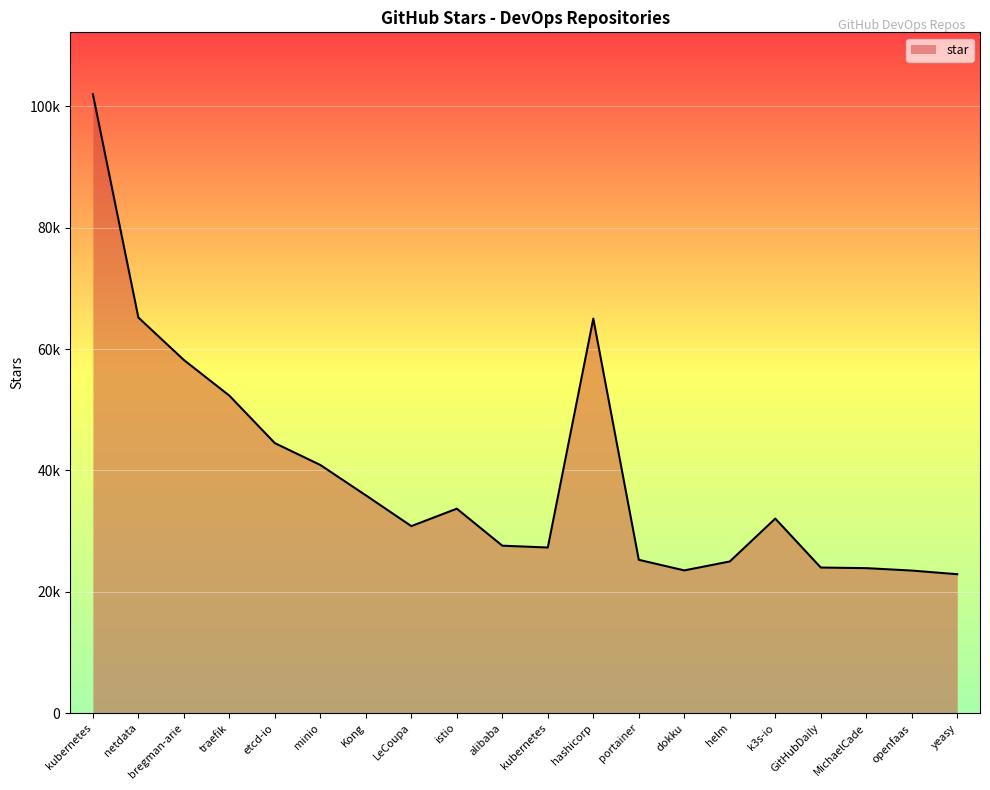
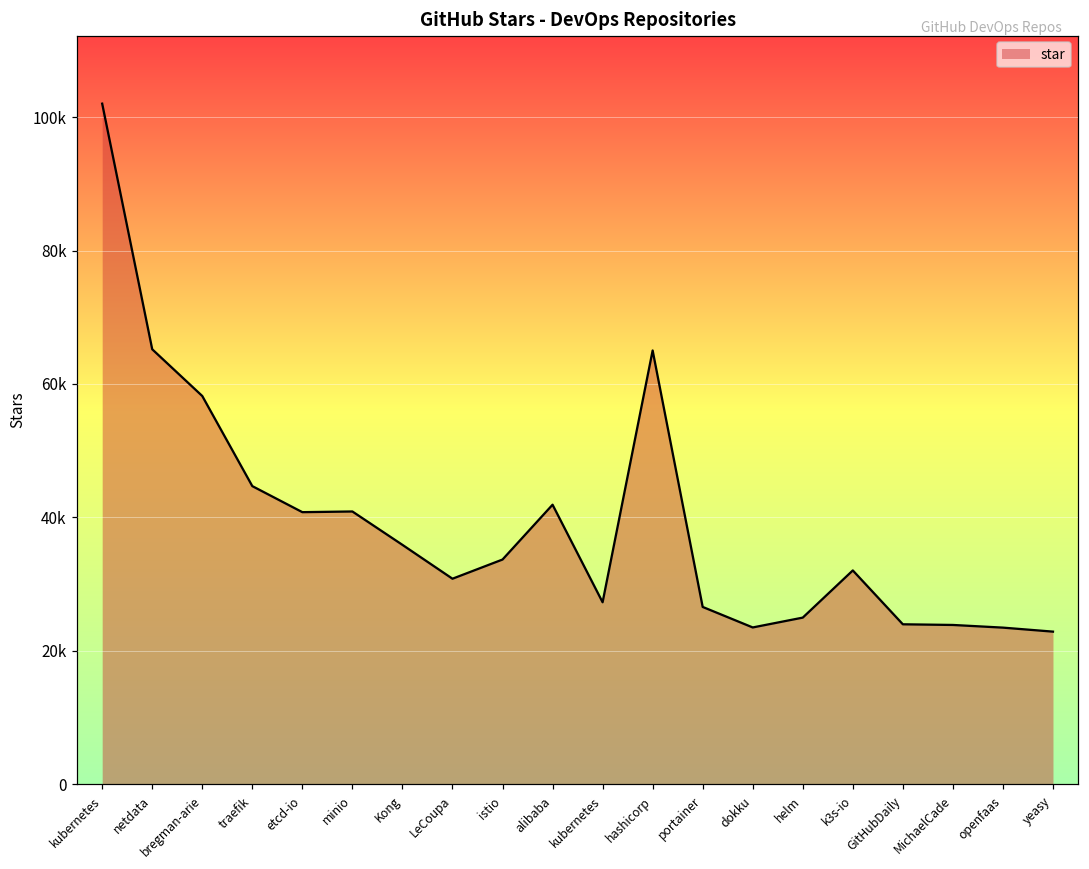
  {
    "netdata": 65000,
    "bregman-arie": 58000,
-   "traefik": 52000,
-   "etcd-io": 45000,
+   "traefik": 45000,
+   "etcd-io": 41000,
    "minio": 41000,
    "Kong": 36000,
    "LeCoupa": 31000,
    "istio": 34000,
-   "alibaba": 28000,
+   "alibaba": 42000,
    "hashicorp": 65000,
-   "portainer": 25000,
+   "portainer": 27000,
    "dokku": 24000,
    "helm": 25000,
    "k3s-io": 32000,
    "GitHubDaily": 24000,
    "MichaelCade": 24000,
    "openfaas": 24000,
    "yeasy": 23000
  }
